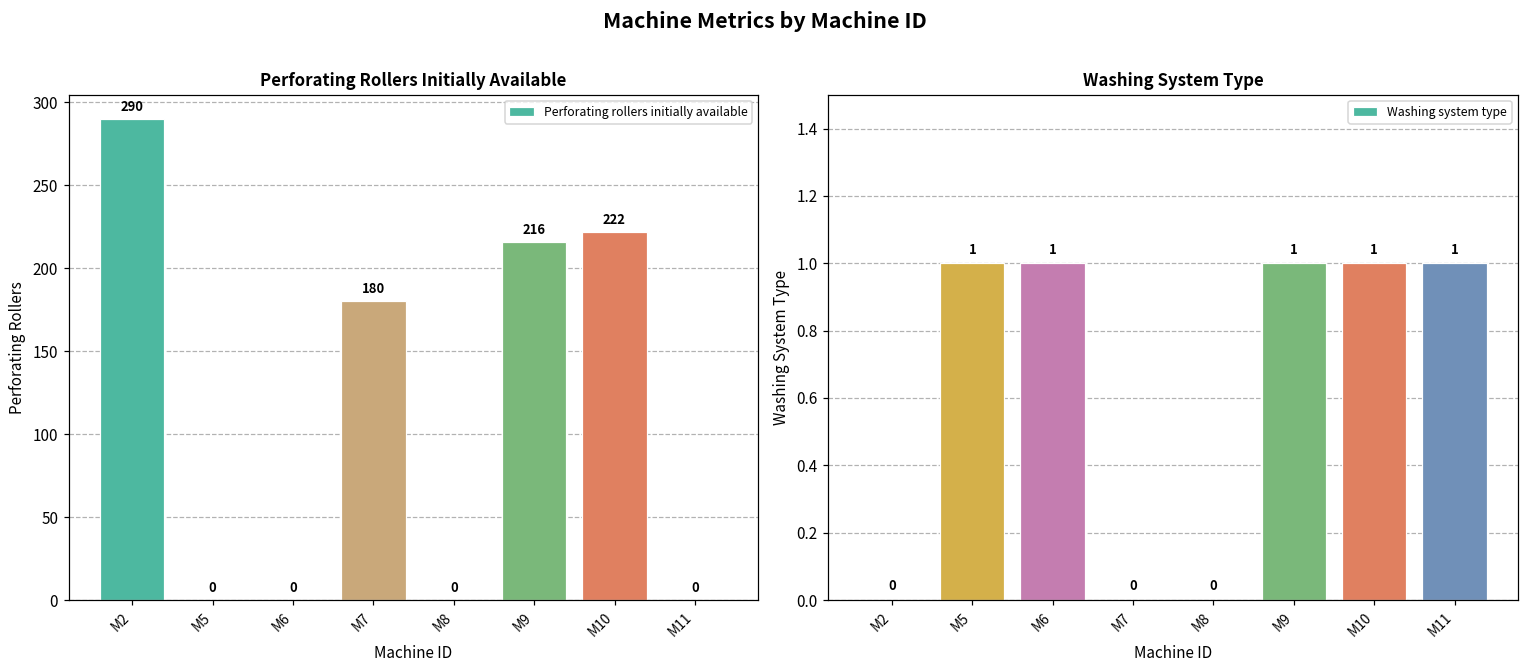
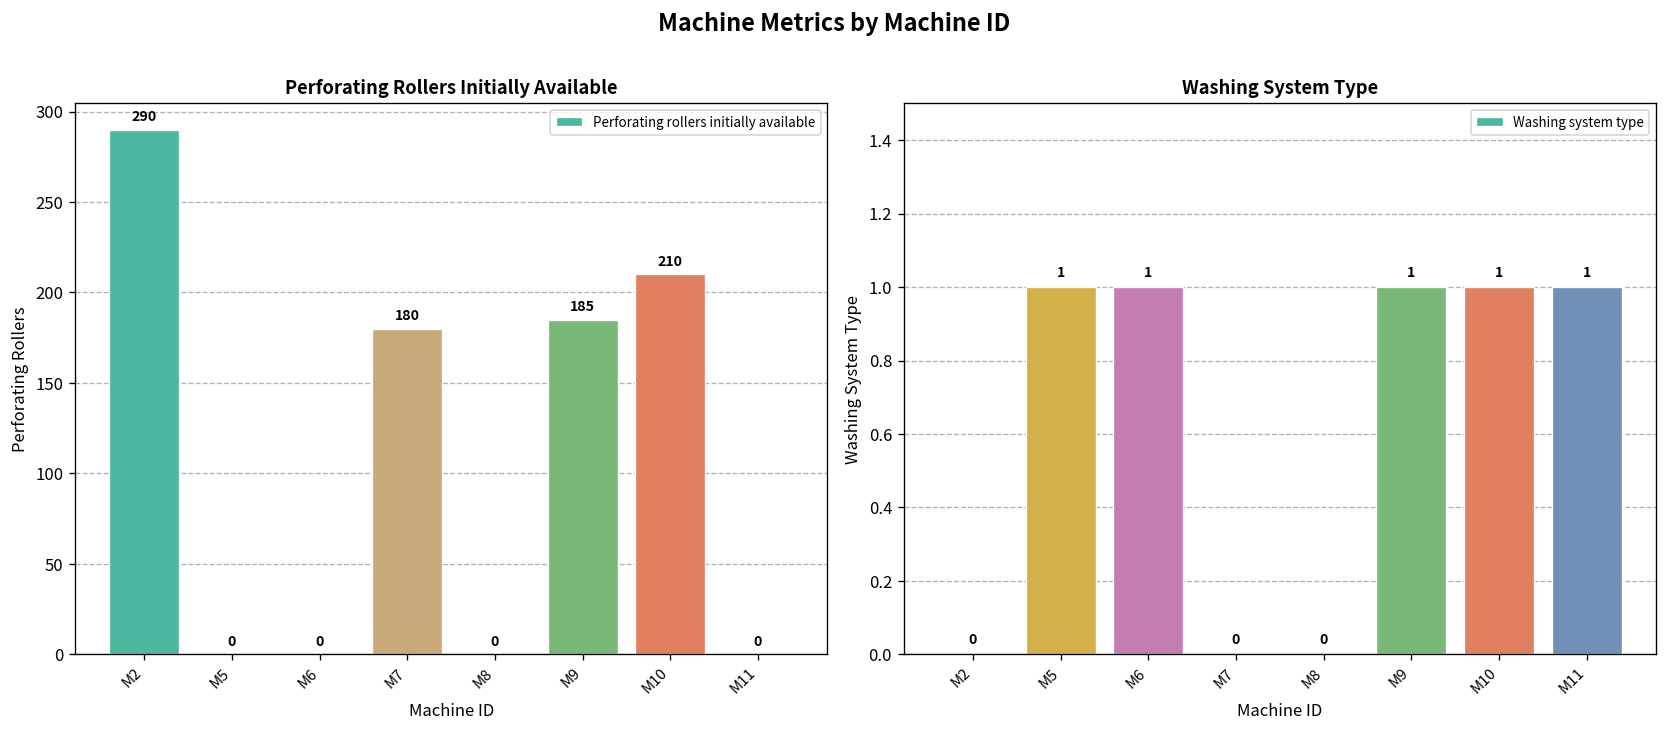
  {
    "Perforating Rollers Initially Available": {
      "M2": 290,
      "M5": 0,
      "M6": 0,
      "M7": 180,
      "M8": 0,
-     "M9": 216,
-     "M10": 222,
+     "M9": 185,
+     "M10": 210,
      "M11": 0
    },
    "Washing System Type": {
      "M2": 0,
      "M5": 1,
      "M6": 1,
      "M7": 0,
      "M8": 0,
      "M9": 1,
      "M10": 1,
      "M11": 1
    }
  }
